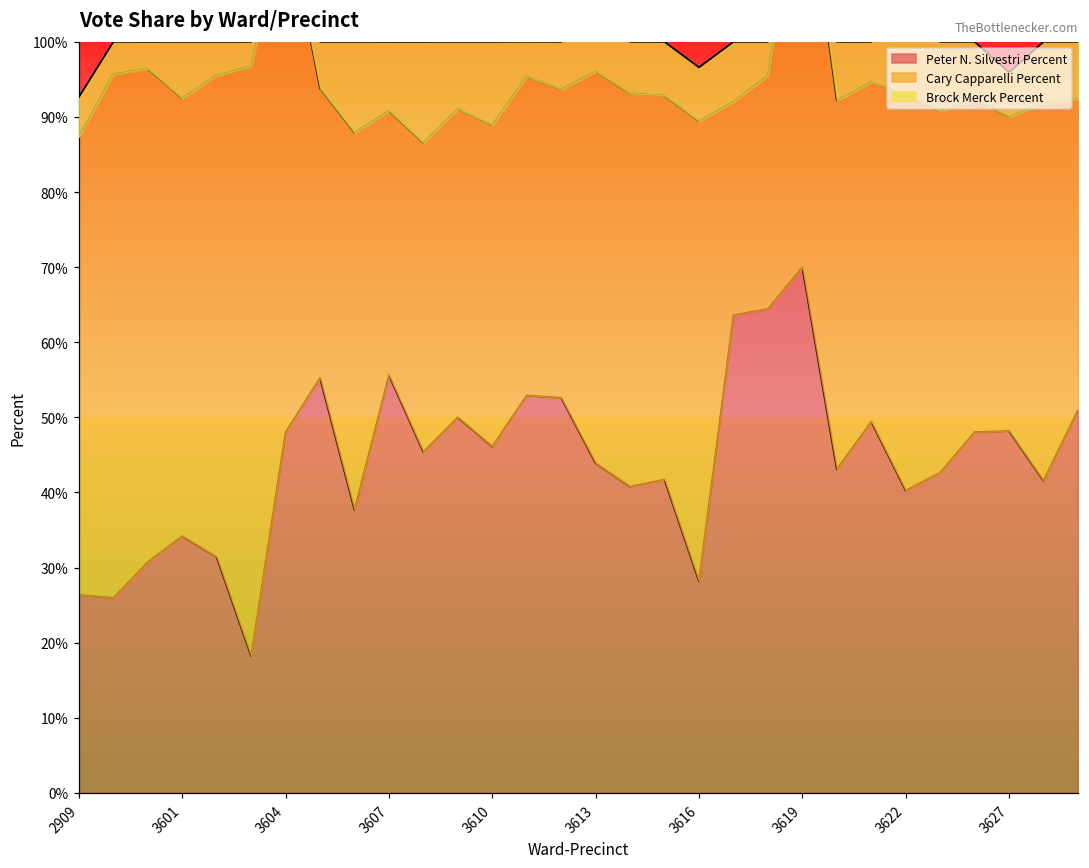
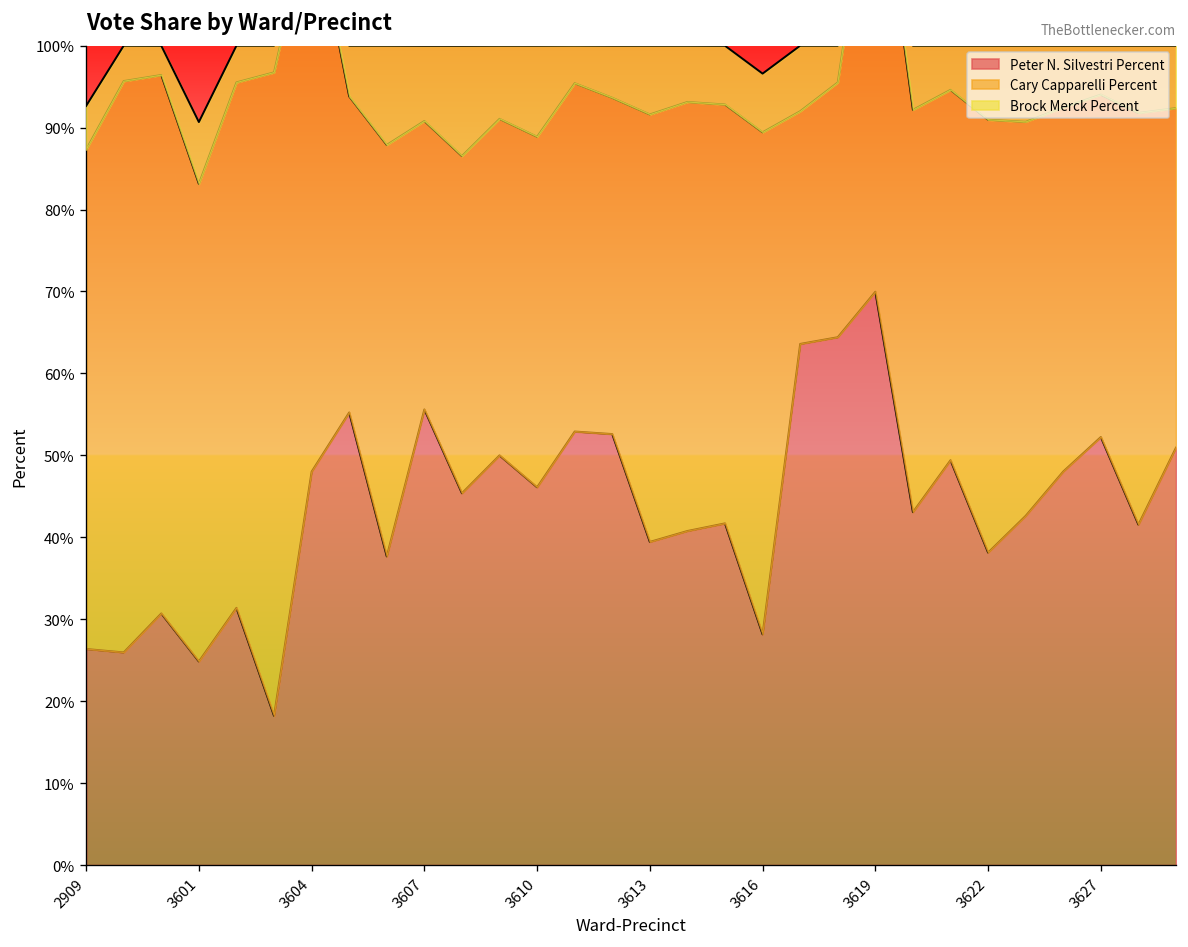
  {
    "Peter N. Silvestri Percent": {
      "2909": "26%",
-     "3601": "34%",
+     "3601": "25%",
      "3604": "48%",
      "3607": "56%",
      "3610": "46%",
-     "3613": "44%",
+     "3613": "39%",
      "3616": "28%",
      "3619": "70%",
-     "3622": "40%",
-     "3627": "48%"
+     "3622": "38%",
+     "3627": "52%"
    },
    "Cary Capparelli Percent": {
      "2909": "61%",
      "3601": "58%",
      "3607": "35%",
      "3610": "43%",
      "3613": "52%",
      "3616": "61%"
    },
    "Brock Merck Percent": {
      "2909": "5%",
      "3601": "8%",
      "3607": "9%",
      "3610": "11%",
      "3616": "7%"
    }
  }
